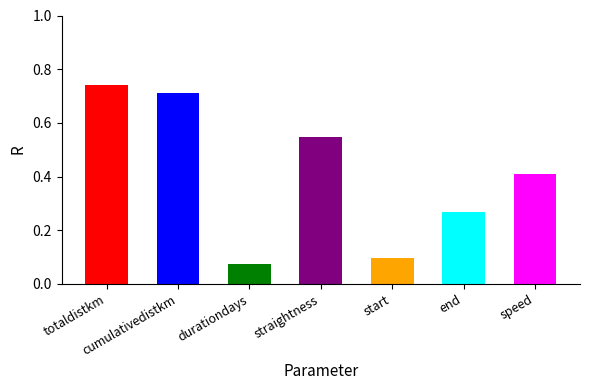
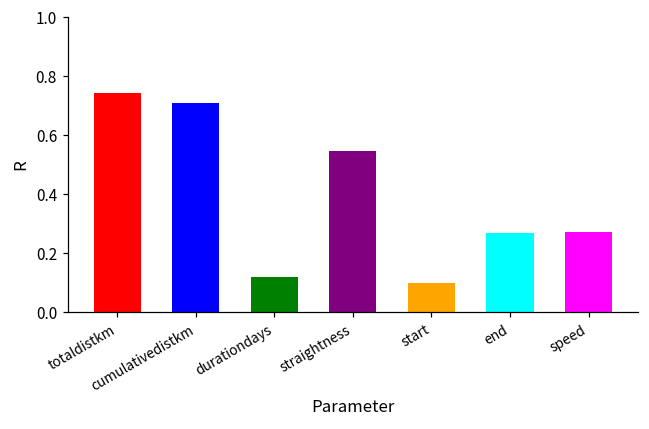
  {
    "totaldistkm": 0.74,
    "cumulativedistkm": 0.71,
-   "durationdays": 0.07,
+   "durationdays": 0.12,
    "straightness": 0.55,
    "start": 0.10,
    "end": 0.27,
-   "speed": 0.41
+   "speed": 0.27
  }
